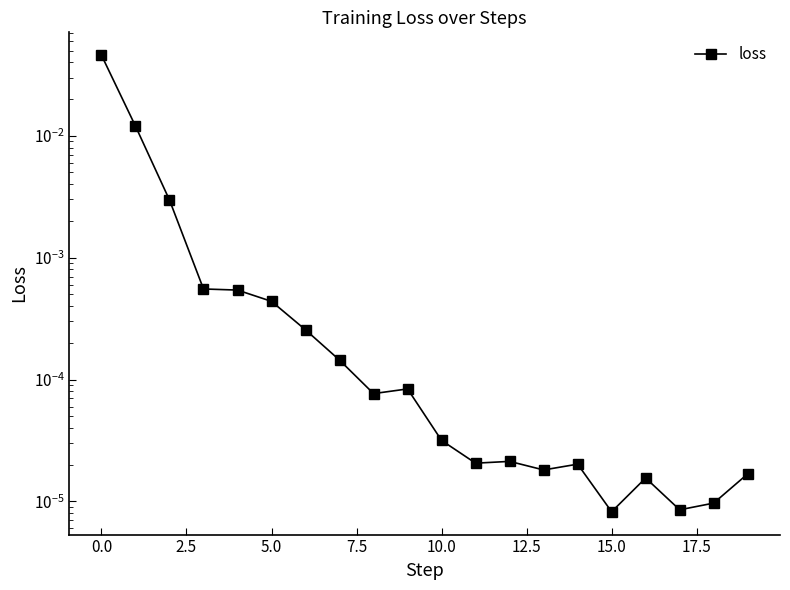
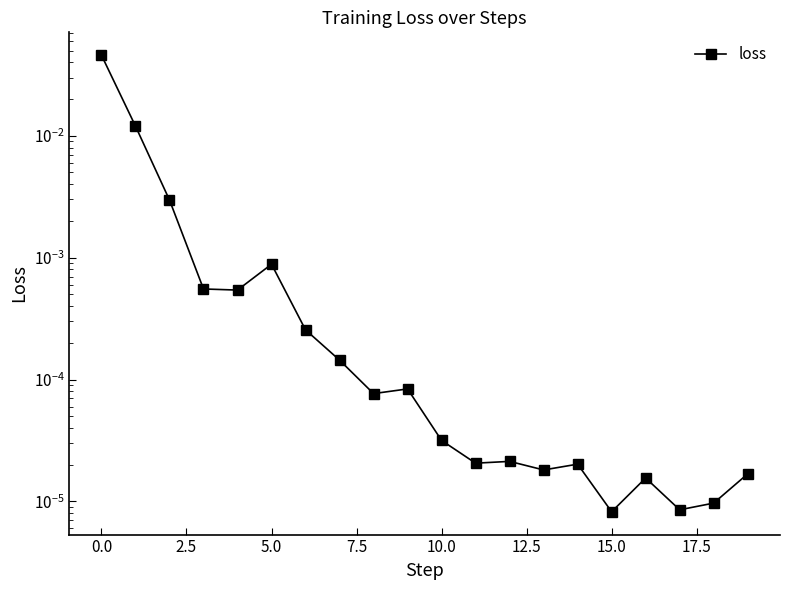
  {
    "0.0": 0.046,
-   "5.0": 0.00044,
+   "5.0": 0.0009,
    "10.0": 0.000032,
    "15.0": 0.000008
  }
